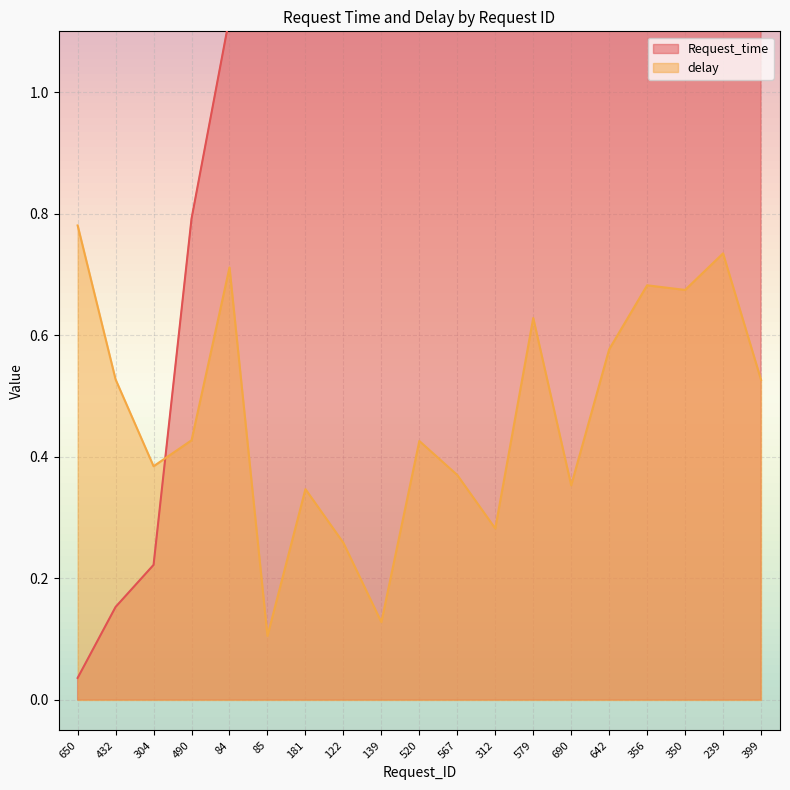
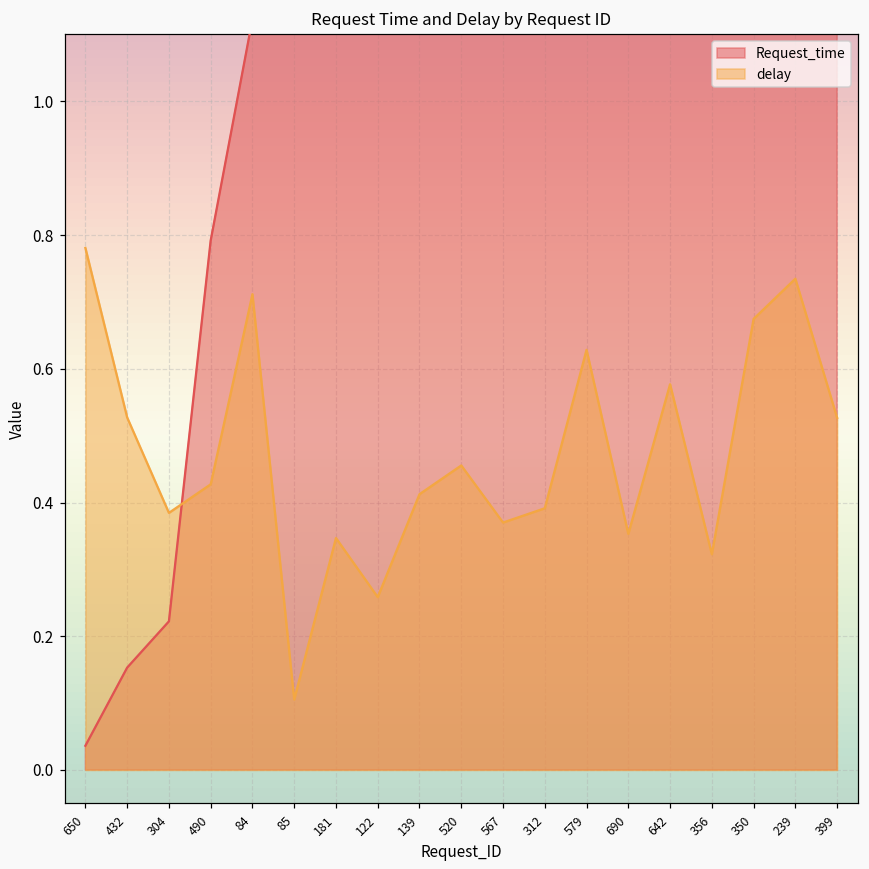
  {
    "Request_time": {
      "650": 0.04,
      "432": 0.15,
      "304": 0.22,
      "490": 0.79
    },
    "delay": {
      "650": 0.78,
      "432": 0.53,
      "304": 0.38,
      "490": 0.43,
      "84": 0.71,
      "85": 0.11,
      "181": 0.35,
      "122": 0.26,
-     "139": 0.13,
-     "520": 0.43,
+     "139": 0.41,
+     "520": 0.46,
      "567": 0.37,
-     "312": 0.28,
+     "312": 0.39,
      "579": 0.63,
      "690": 0.35,
      "642": 0.58,
-     "356": 0.68,
+     "356": 0.32,
      "350": 0.67,
      "239": 0.73,
      "399": 0.53
    }
  }
